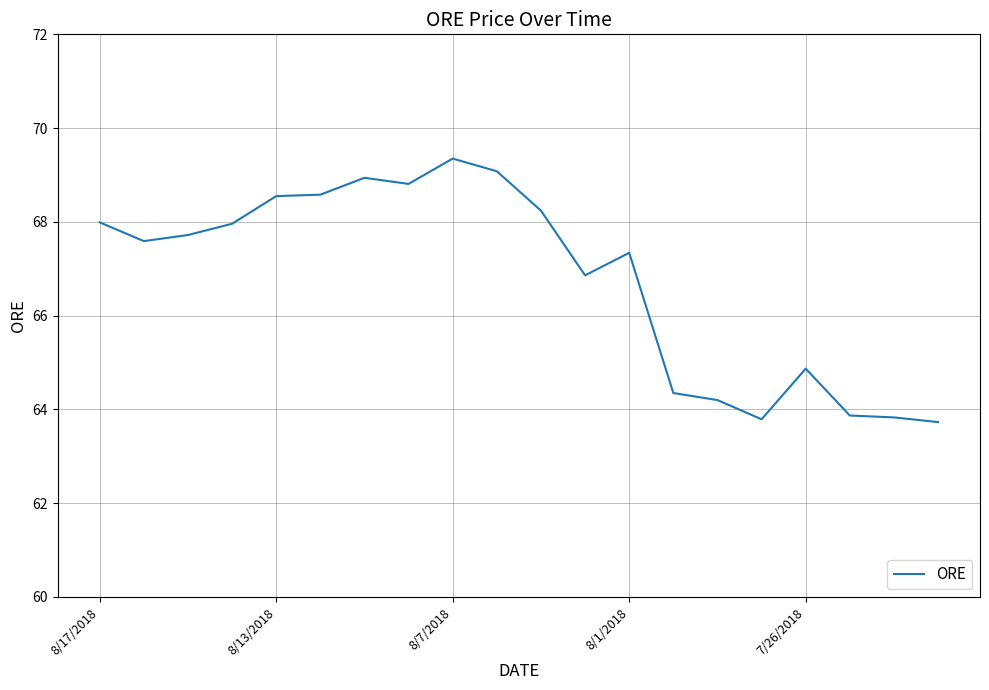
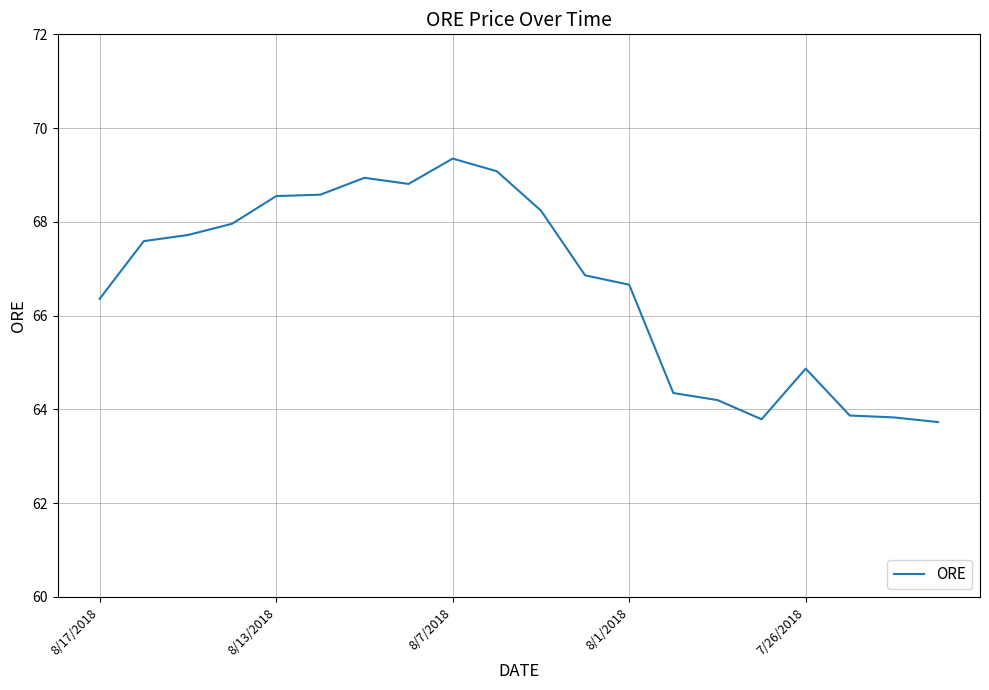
  {
-   "8/17/2018": 68.0,
+   "8/17/2018": 66.4,
    "8/13/2018": 68.6,
    "8/7/2018": 69.4,
-   "8/1/2018": 67.3,
+   "8/1/2018": 66.7,
    "7/26/2018": 64.9
  }
